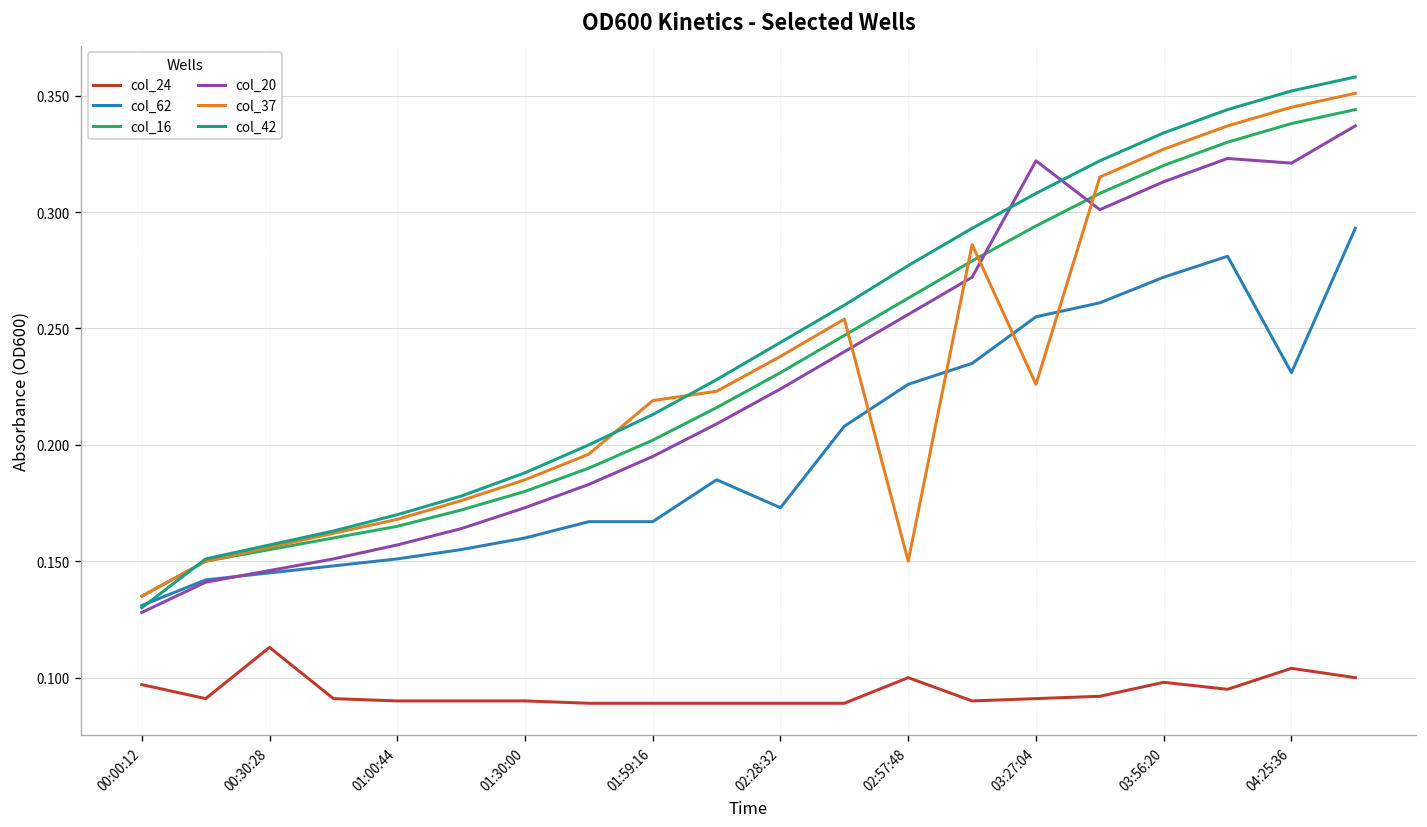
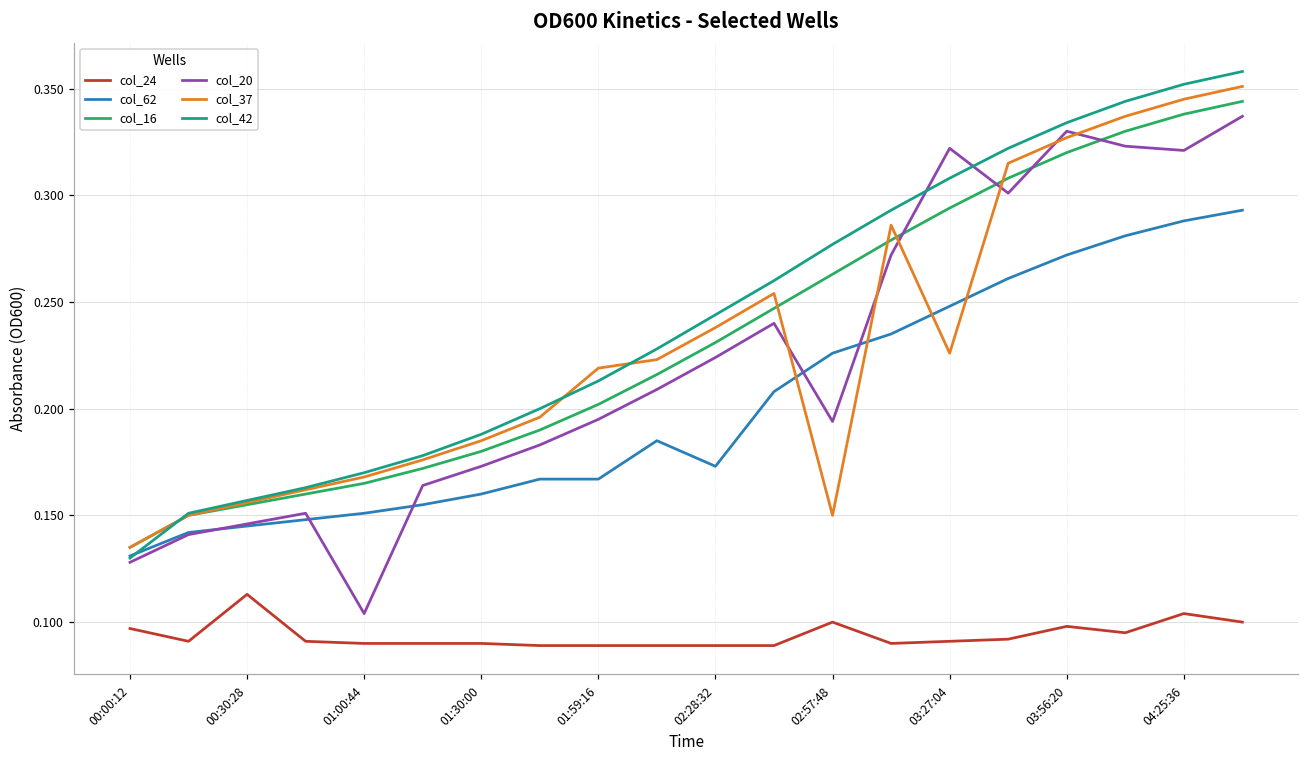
  {
    "col_24": {
      "00:00:12": 0.097,
      "00:30:28": 0.113,
      "01:00:44": 0.090,
      "01:30:00": 0.090,
      "01:59:16": 0.089,
      "02:28:32": 0.089,
      "02:57:48": 0.100,
      "03:27:04": 0.091,
      "03:56:20": 0.098,
      "04:25:36": 0.104
    },
    "col_62": {
      "01:00:44": 0.151,
      "01:30:00": 0.160,
      "01:59:16": 0.167,
      "02:28:32": 0.173,
      "02:57:48": 0.226,
-     "03:27:04": 0.255,
+     "03:27:04": 0.248,
      "03:56:20": 0.272,
-     "04:25:36": 0.231
+     "04:25:36": 0.288
    },
    "col_20": {
      "00:00:12": 0.128,
-     "01:00:44": 0.157,
+     "01:00:44": 0.104,
      "01:30:00": 0.173,
      "01:59:16": 0.195,
      "02:28:32": 0.224,
-     "02:57:48": 0.256,
+     "02:57:48": 0.194,
      "03:27:04": 0.322,
-     "03:56:20": 0.313,
+     "03:56:20": 0.330,
      "04:25:36": 0.321
    },
    "col_37": {
      "01:00:44": 0.168,
      "01:30:00": 0.185,
      "01:59:16": 0.219,
      "02:28:32": 0.238,
      "02:57:48": 0.150,
      "03:27:04": 0.226,
      "03:56:20": 0.327,
      "04:25:36": 0.345
    }
  }
